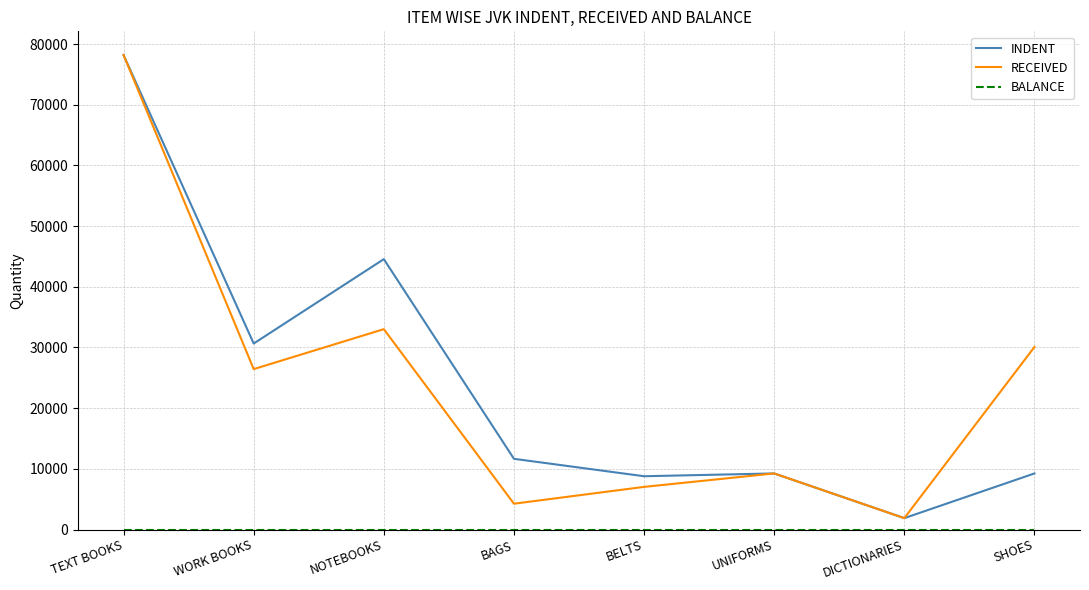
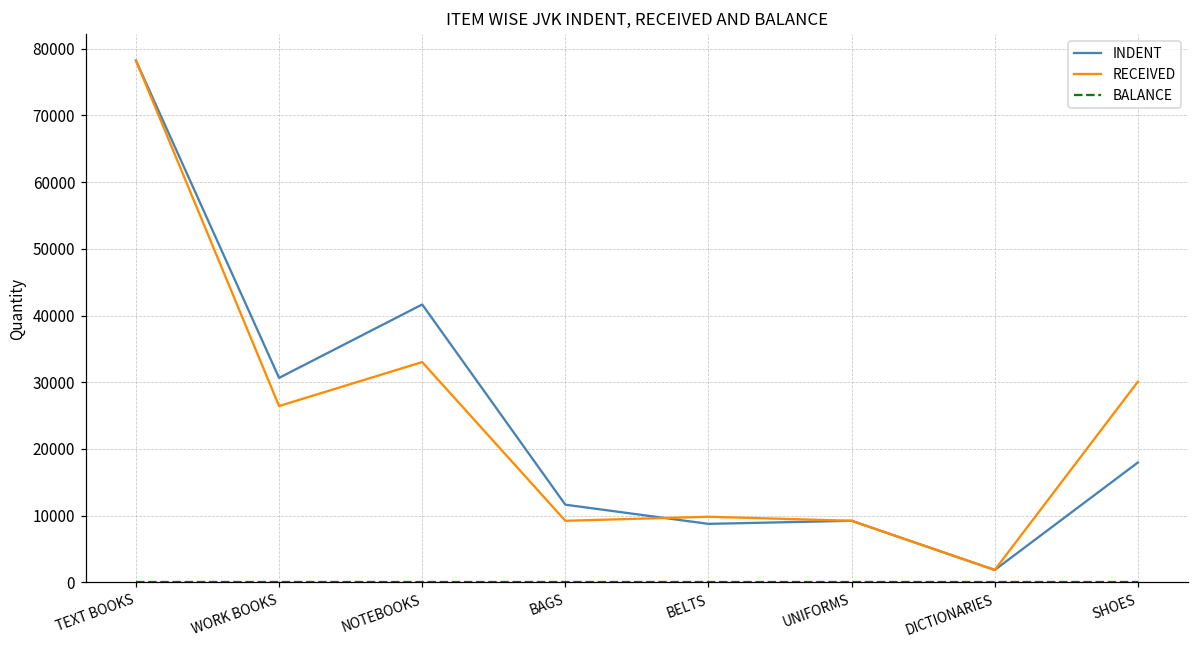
  {
    "INDENT": {
      "WORK BOOKS": 31000,
-     "NOTEBOOKS": 45000,
+     "NOTEBOOKS": 42000,
      "BAGS": 12000,
      "BELTS": 9000,
-     "SHOES": 9000
+     "SHOES": 18000
    },
    "RECEIVED": {
      "WORK BOOKS": 26000,
      "NOTEBOOKS": 33000,
-     "BAGS": 4000,
-     "BELTS": 7000,
+     "BAGS": 9000,
+     "BELTS": 10000,
      "SHOES": 30000
    },
    "BALANCE": {
      "TEXT BOOKS": 0,
      "WORK BOOKS": 0,
      "NOTEBOOKS": 0,
      "BAGS": 0,
      "BELTS": 0,
      "UNIFORMS": 0,
      "DICTIONARIES": 0,
      "SHOES": 0
    }
  }
